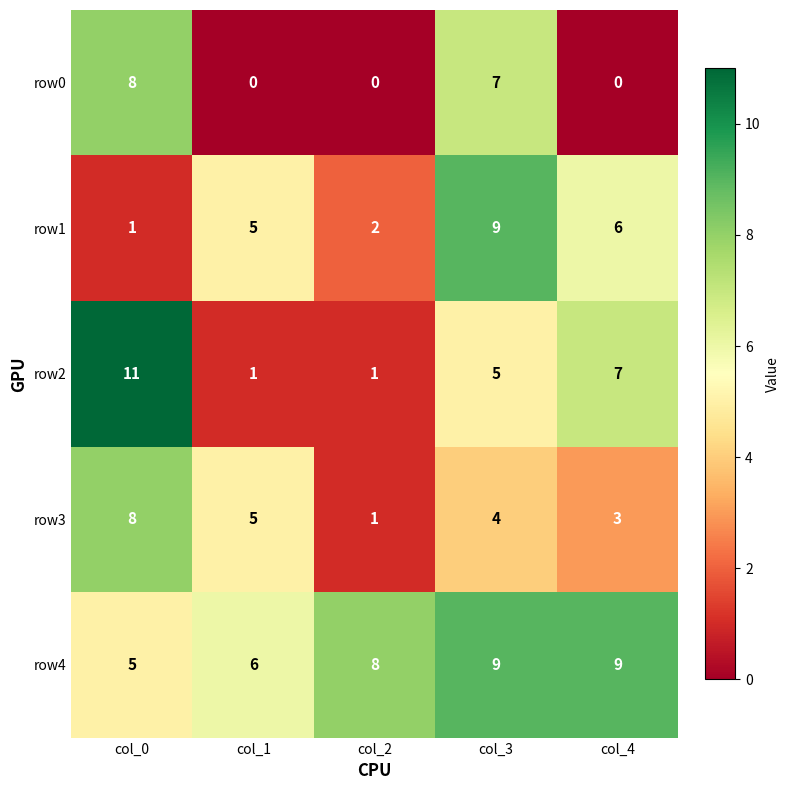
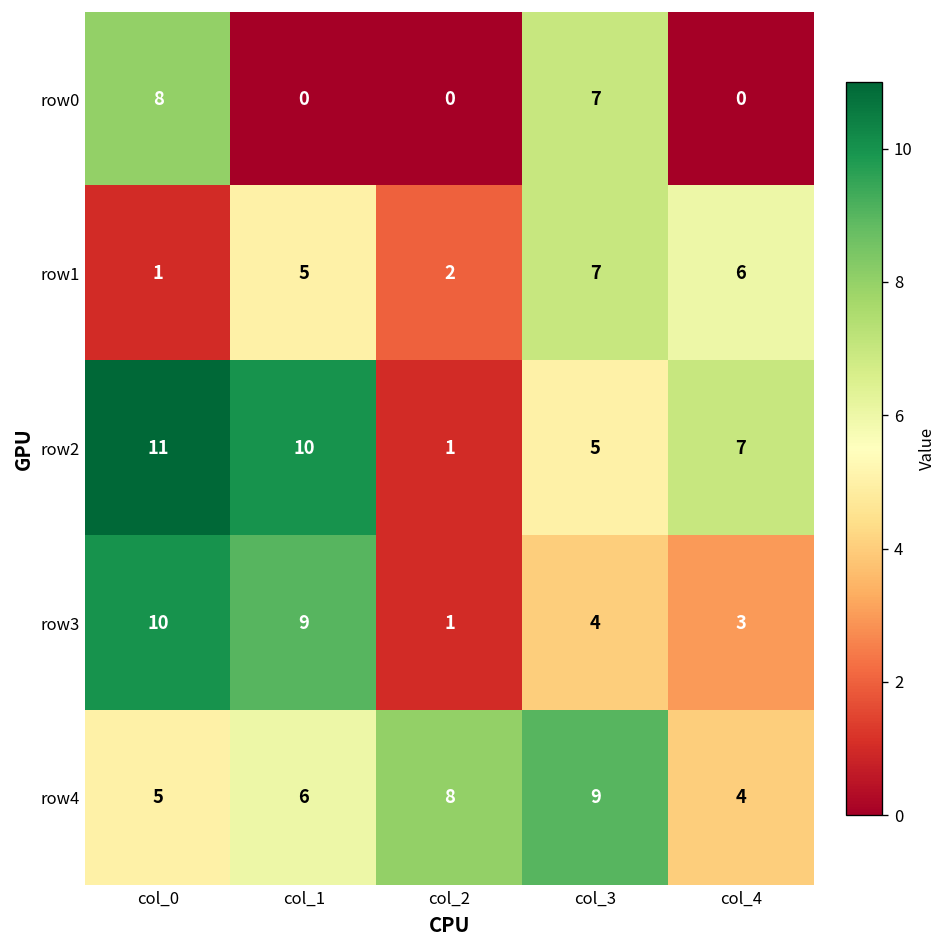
  {
    "row0": {
      "col_0": 8,
      "col_1": 0,
      "col_2": 0,
      "col_3": 7,
      "col_4": 0
    },
    "row1": {
      "col_0": 1,
      "col_1": 5,
      "col_2": 2,
-     "col_3": 9,
+     "col_3": 7,
      "col_4": 6
    },
    "row2": {
      "col_0": 11,
-     "col_1": 1,
+     "col_1": 10,
      "col_2": 1,
      "col_3": 5,
      "col_4": 7
    },
    "row3": {
-     "col_0": 8,
-     "col_1": 5,
+     "col_0": 10,
+     "col_1": 9,
      "col_2": 1,
      "col_3": 4,
      "col_4": 3
    },
    "row4": {
      "col_0": 5,
      "col_1": 6,
      "col_2": 8,
      "col_3": 9,
-     "col_4": 9
+     "col_4": 4
    }
  }
